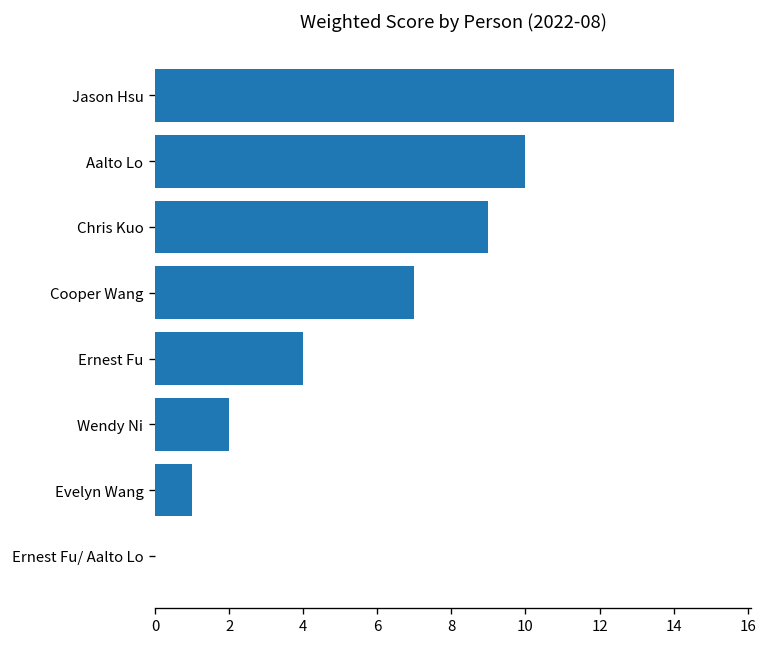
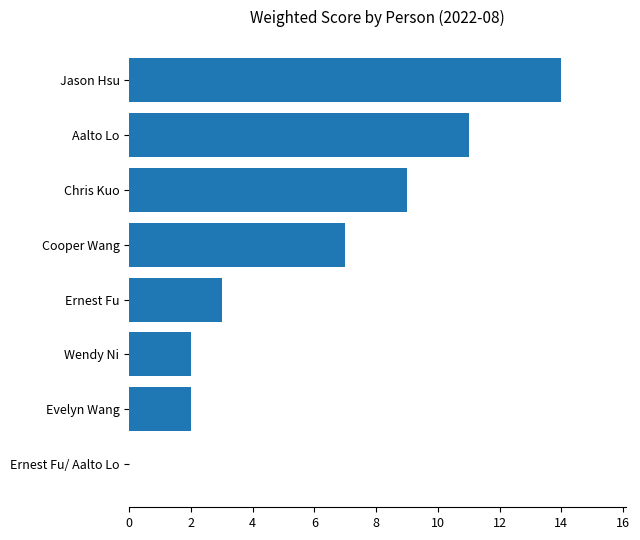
  {
    "Jason Hsu": 14,
-   "Aalto Lo": 10,
+   "Aalto Lo": 11,
    "Chris Kuo": 9,
    "Cooper Wang": 7,
-   "Ernest Fu": 4,
+   "Ernest Fu": 3,
    "Wendy Ni": 2,
-   "Evelyn Wang": 1,
+   "Evelyn Wang": 2,
    "Ernest Fu/ Aalto Lo": 0
  }
